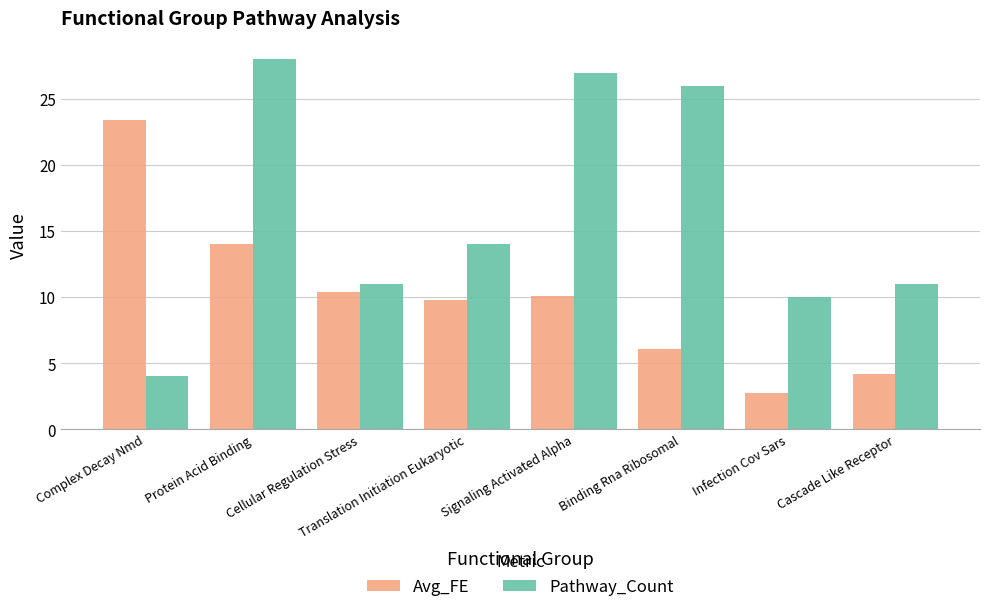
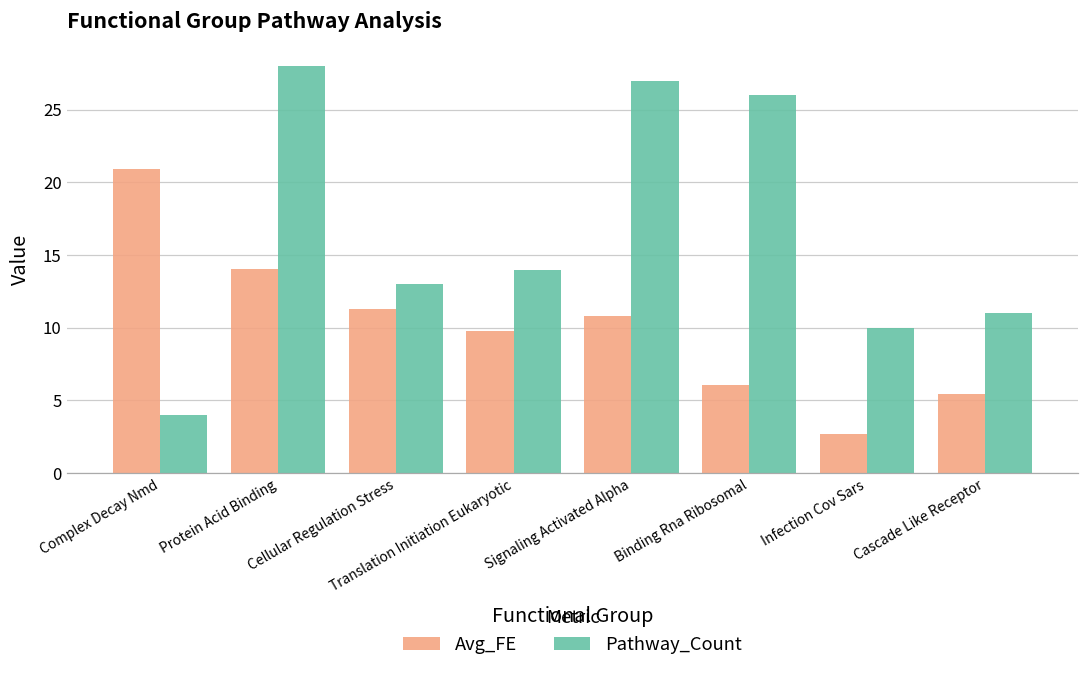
  {
    "Avg_FE": {
-     "Complex Decay Nmd": 23.4,
+     "Complex Decay Nmd": 20.9,
      "Protein Acid Binding": 14.1,
-     "Cellular Regulation Stress": 10.4,
+     "Cellular Regulation Stress": 11.3,
      "Translation Initiation Eukaryotic": 9.8,
-     "Signaling Activated Alpha": 10.1,
+     "Signaling Activated Alpha": 10.8,
      "Binding Rna Ribosomal": 6.1,
      "Infection Cov Sars": 2.7,
-     "Cascade Like Receptor": 4.2
+     "Cascade Like Receptor": 5.4
    },
    "Pathway_Count": {
      "Complex Decay Nmd": 4,
      "Protein Acid Binding": 28,
-     "Cellular Regulation Stress": 11,
+     "Cellular Regulation Stress": 13,
      "Translation Initiation Eukaryotic": 14,
      "Signaling Activated Alpha": 27,
      "Binding Rna Ribosomal": 26,
      "Infection Cov Sars": 10,
      "Cascade Like Receptor": 11
    }
  }
